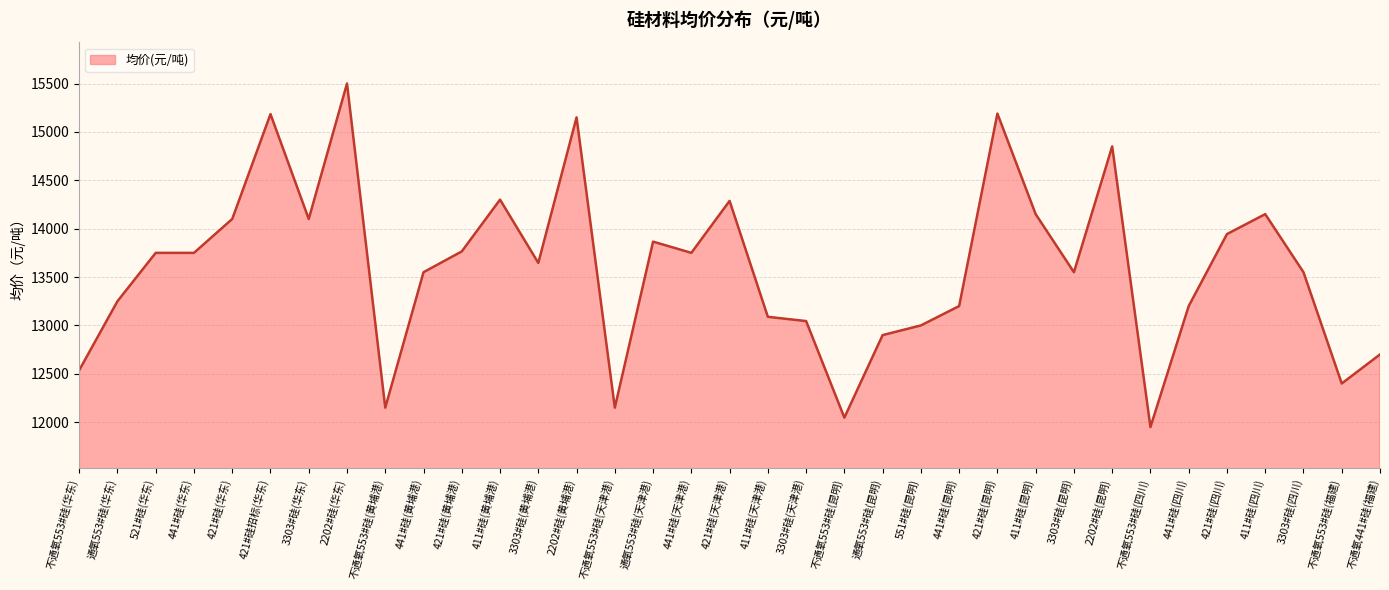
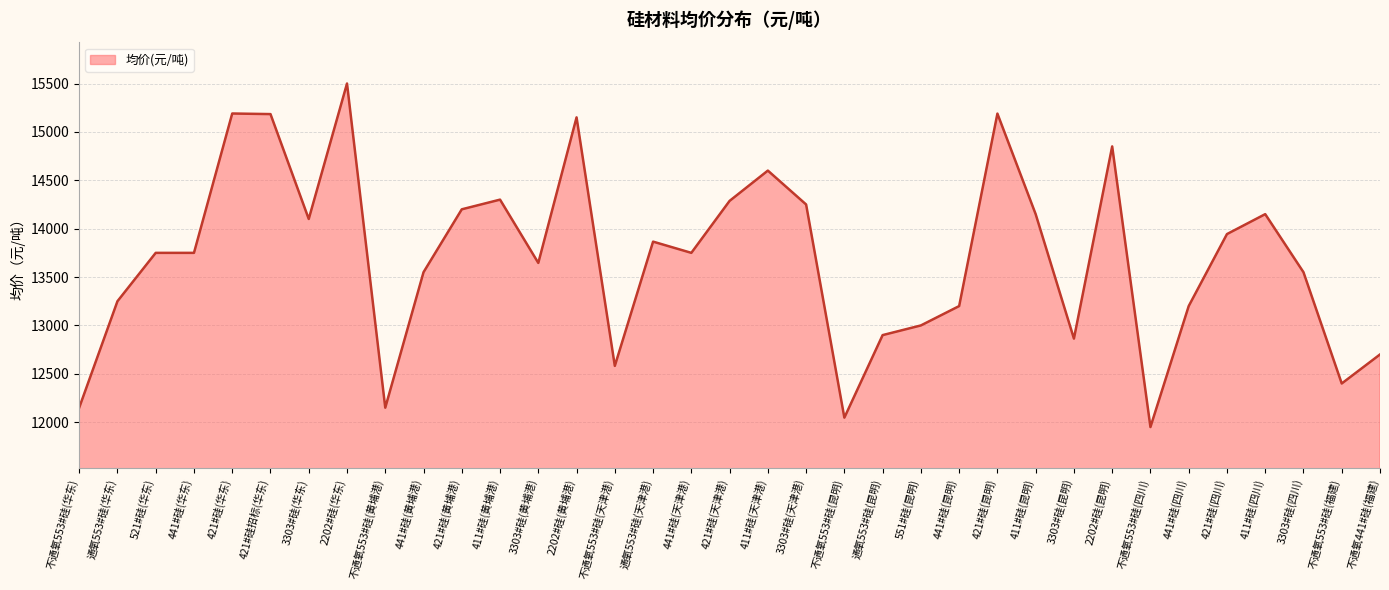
  {
-   "不通氧553#硅(华东)": 12500,
+   "不通氧553#硅(华东)": 12200,
    "通氧553#硅(华东)": 13300,
    "521#硅(华东)": 13800,
    "441#硅(华东)": 13800,
-   "421#硅(华东)": 14100,
+   "421#硅(华东)": 15200,
    "421#硅招标(华东)": 15200,
    "3303#硅(华东)": 14100,
    "2202#硅(华东)": 15500,
    "不通氧553#硅(黄埔港)": 12200,
    "441#硅(黄埔港)": 13600,
-   "421#硅(黄埔港)": 13800,
+   "421#硅(黄埔港)": 14200,
    "411#硅(黄埔港)": 14300,
    "3303#硅(黄埔港)": 13600,
    "2202#硅(黄埔港)": 15200,
-   "不通氧553#硅(天津港)": 12200,
+   "不通氧553#硅(天津港)": 12600,
    "通氧553#硅(天津港)": 13900,
    "441#硅(天津港)": 13800,
    "421#硅(天津港)": 14300,
-   "411#硅(天津港)": 13100,
-   "3303#硅(天津港)": 13000,
+   "411#硅(天津港)": 14600,
+   "3303#硅(天津港)": 14300,
    "不通氧553#硅(昆明)": 12000,
    "通氧553#硅(昆明)": 12900,
    "551#硅(昆明)": 13000,
    "441#硅(昆明)": 13200,
    "421#硅(昆明)": 15200,
    "411#硅(昆明)": 14200,
-   "3303#硅(昆明)": 13600,
+   "3303#硅(昆明)": 12900,
    "2202#硅(昆明)": 14900,
    "不通氧553#硅(四川)": 12000,
    "441#硅(四川)": 13200,
    "421#硅(四川)": 13900,
    "411#硅(四川)": 14200,
    "3303#硅(四川)": 13600,
    "不通氧553#硅(福建)": 12400,
    "不通氧441#硅(福建)": 12700
  }
